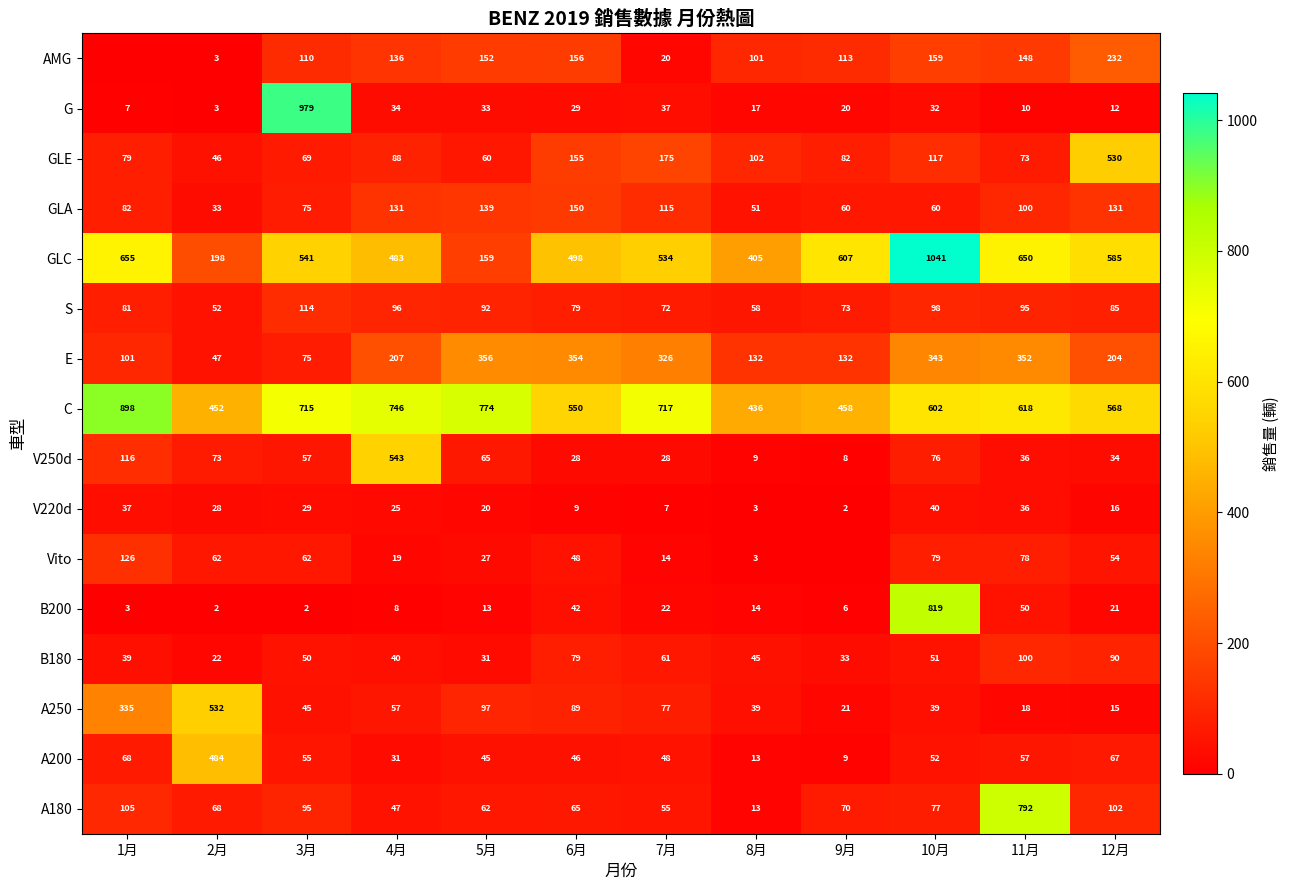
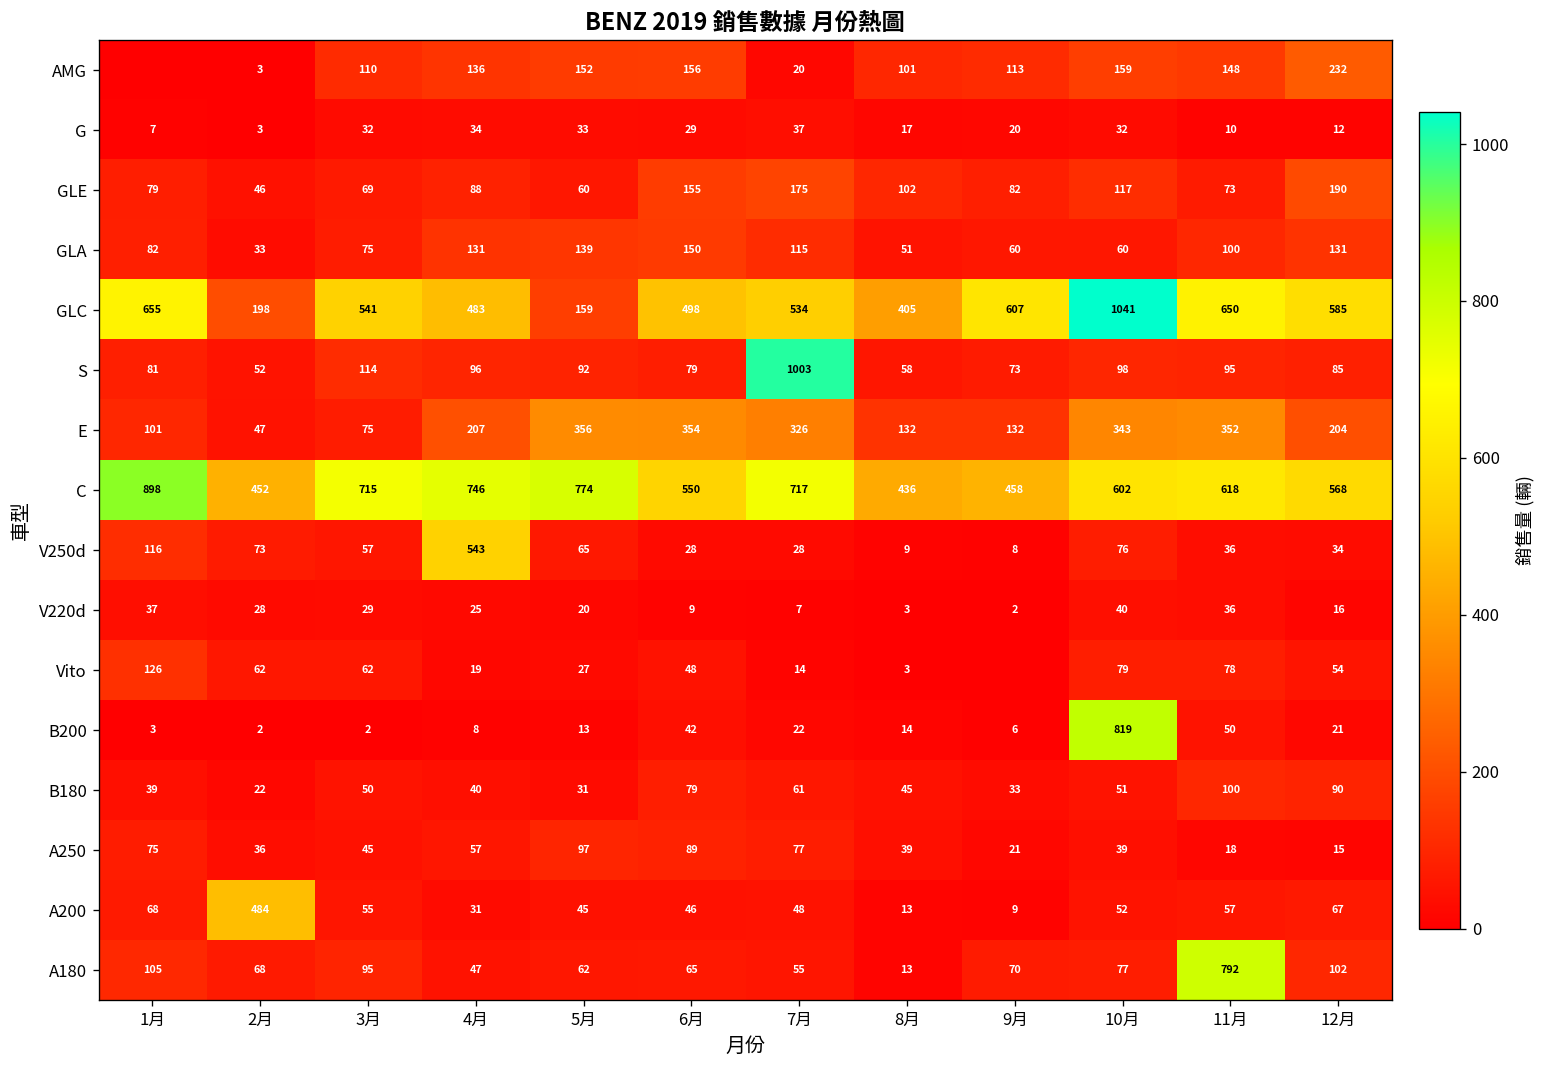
  {
    "AMG": {
      "2月": 3,
      "3月": 110,
      "4月": 136,
      "5月": 152,
      "6月": 156,
      "7月": 20,
      "8月": 101,
      "9月": 113,
      "10月": 159,
      "11月": 148,
      "12月": 232
    },
    "G": {
      "1月": 7,
      "2月": 3,
-     "3月": 979,
+     "3月": 32,
      "4月": 34,
      "5月": 33,
      "6月": 29,
      "7月": 37,
      "8月": 17,
      "9月": 20,
      "10月": 32,
      "11月": 10,
      "12月": 12
    },
    "GLE": {
      "1月": 79,
      "2月": 46,
      "3月": 69,
      "4月": 88,
      "5月": 60,
      "6月": 155,
      "7月": 175,
      "8月": 102,
      "9月": 82,
      "10月": 117,
      "11月": 73,
-     "12月": 530
+     "12月": 190
    },
    "GLA": {
      "1月": 82,
      "2月": 33,
      "3月": 75,
      "4月": 131,
      "5月": 139,
      "6月": 150,
      "7月": 115,
      "8月": 51,
      "9月": 60,
      "10月": 60,
      "11月": 100,
      "12月": 131
    },
    "GLC": {
      "1月": 655,
      "2月": 198,
      "3月": 541,
      "4月": 483,
      "5月": 159,
      "6月": 498,
      "7月": 534,
      "8月": 405,
      "9月": 607,
      "10月": 1041,
      "11月": 650,
      "12月": 585
    },
    "S": {
      "1月": 81,
      "2月": 52,
      "3月": 114,
      "4月": 96,
      "5月": 92,
      "6月": 79,
-     "7月": 72,
+     "7月": 1003,
      "8月": 58,
      "9月": 73,
      "10月": 98,
      "11月": 95,
      "12月": 85
    },
    "E": {
      "1月": 101,
      "2月": 47,
      "3月": 75,
      "4月": 207,
      "5月": 356,
      "6月": 354,
      "7月": 326,
      "8月": 132,
      "9月": 132,
      "10月": 343,
      "11月": 352,
      "12月": 204
    },
    "C": {
      "1月": 898,
      "2月": 452,
      "3月": 715,
      "4月": 746,
      "5月": 774,
      "6月": 550,
      "7月": 717,
      "8月": 436,
      "9月": 458,
      "10月": 602,
      "11月": 618,
      "12月": 568
    },
    "V250d": {
      "1月": 116,
      "2月": 73,
      "3月": 57,
      "4月": 543,
      "5月": 65,
      "6月": 28,
      "7月": 28,
      "8月": 9,
      "9月": 8,
      "10月": 76,
      "11月": 36,
      "12月": 34
    },
    "V220d": {
      "1月": 37,
      "2月": 28,
      "3月": 29,
      "4月": 25,
      "5月": 20,
      "6月": 9,
      "7月": 7,
      "8月": 3,
      "9月": 2,
      "10月": 40,
      "11月": 36,
      "12月": 16
    },
    "Vito": {
      "1月": 126,
      "2月": 62,
      "3月": 62,
      "4月": 19,
      "5月": 27,
      "6月": 48,
      "7月": 14,
      "8月": 3,
      "10月": 79,
      "11月": 78,
      "12月": 54
    },
    "B200": {
      "1月": 3,
      "2月": 2,
      "3月": 2,
      "4月": 8,
      "5月": 13,
      "6月": 42,
      "7月": 22,
      "8月": 14,
      "9月": 6,
      "10月": 819,
      "11月": 50,
      "12月": 21
    },
    "B180": {
      "1月": 39,
      "2月": 22,
      "3月": 50,
      "4月": 40,
      "5月": 31,
      "6月": 79,
      "7月": 61,
      "8月": 45,
      "9月": 33,
      "10月": 51,
      "11月": 100,
      "12月": 90
    },
    "A250": {
-     "1月": 335,
-     "2月": 532,
+     "1月": 75,
+     "2月": 36,
      "3月": 45,
      "4月": 57,
      "5月": 97,
      "6月": 89,
      "7月": 77,
      "8月": 39,
      "9月": 21,
      "10月": 39,
      "11月": 18,
      "12月": 15
    },
    "A200": {
      "1月": 68,
      "2月": 484,
      "3月": 55,
      "4月": 31,
      "5月": 45,
      "6月": 46,
      "7月": 48,
      "8月": 13,
      "9月": 9,
      "10月": 52,
      "11月": 57,
      "12月": 67
    },
    "A180": {
      "1月": 105,
      "2月": 68,
      "3月": 95,
      "4月": 47,
      "5月": 62,
      "6月": 65,
      "7月": 55,
      "8月": 13,
      "9月": 70,
      "10月": 77,
      "11月": 792,
      "12月": 102
    }
  }
